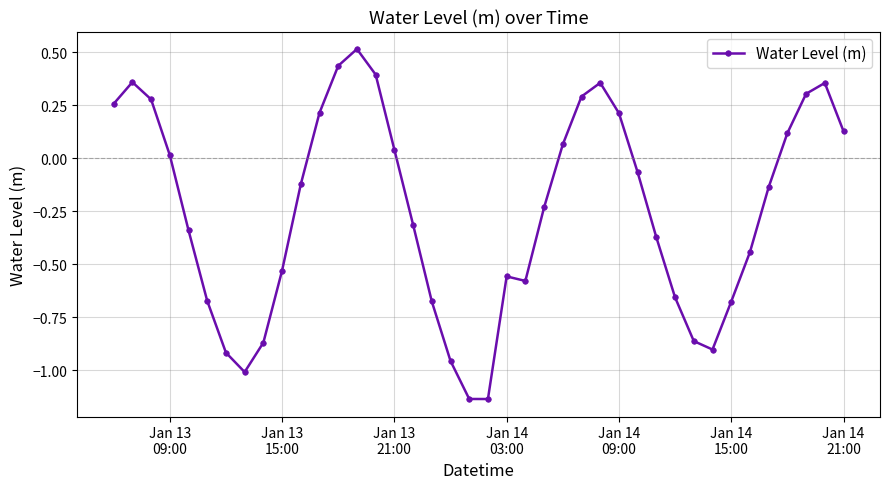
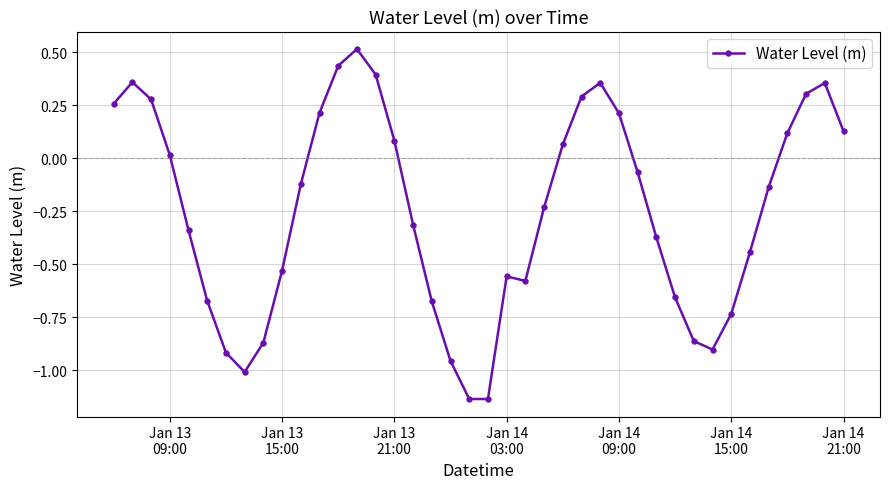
  {
    "Jan 13 09:00": 0.02,
    "Jan 13 15:00": -0.53,
-   "Jan 13 21:00": 0.04,
+   "Jan 13 21:00": 0.08,
    "Jan 14 03:00": -0.56,
    "Jan 14 09:00": 0.21,
-   "Jan 14 15:00": -0.68,
+   "Jan 14 15:00": -0.73,
    "Jan 14 21:00": 0.13
  }
